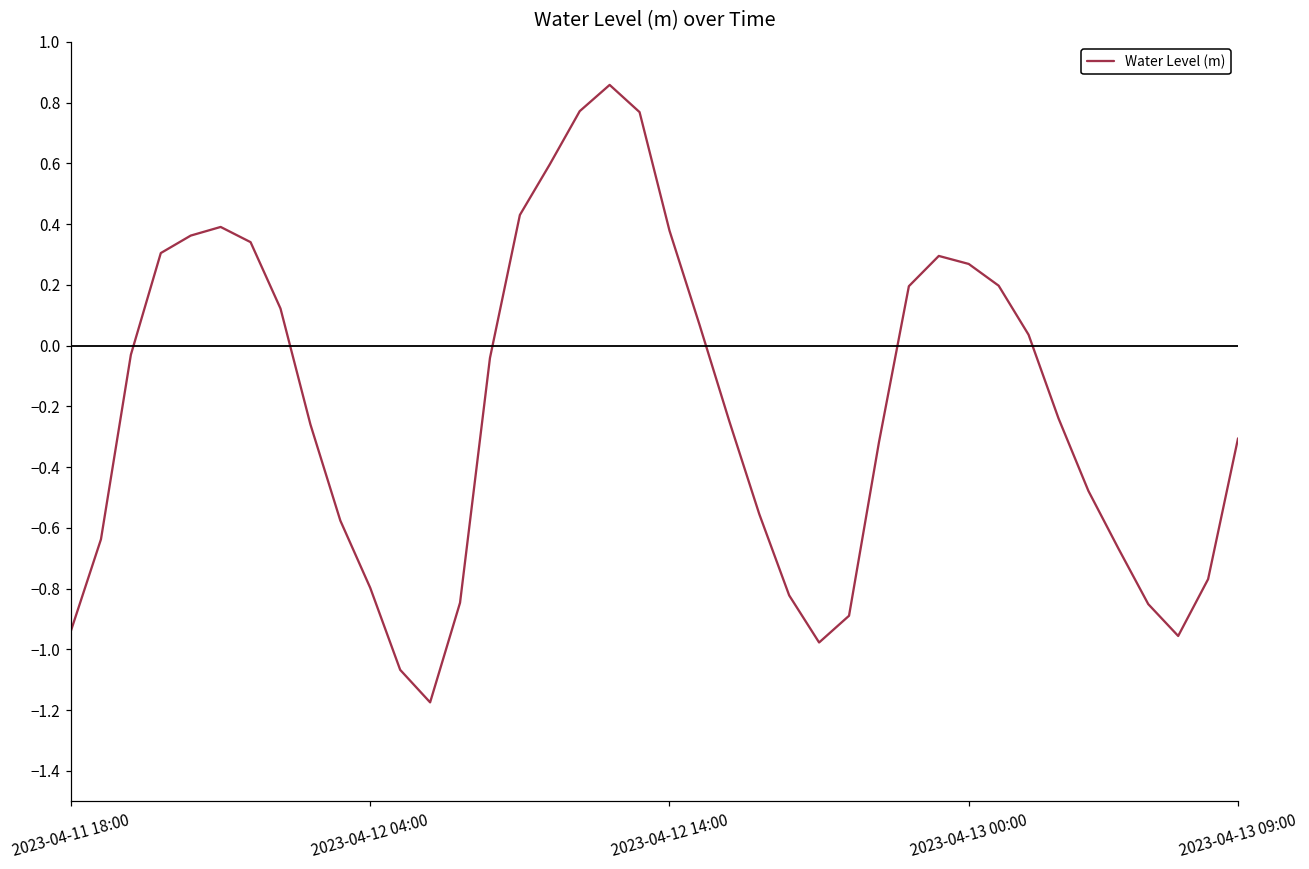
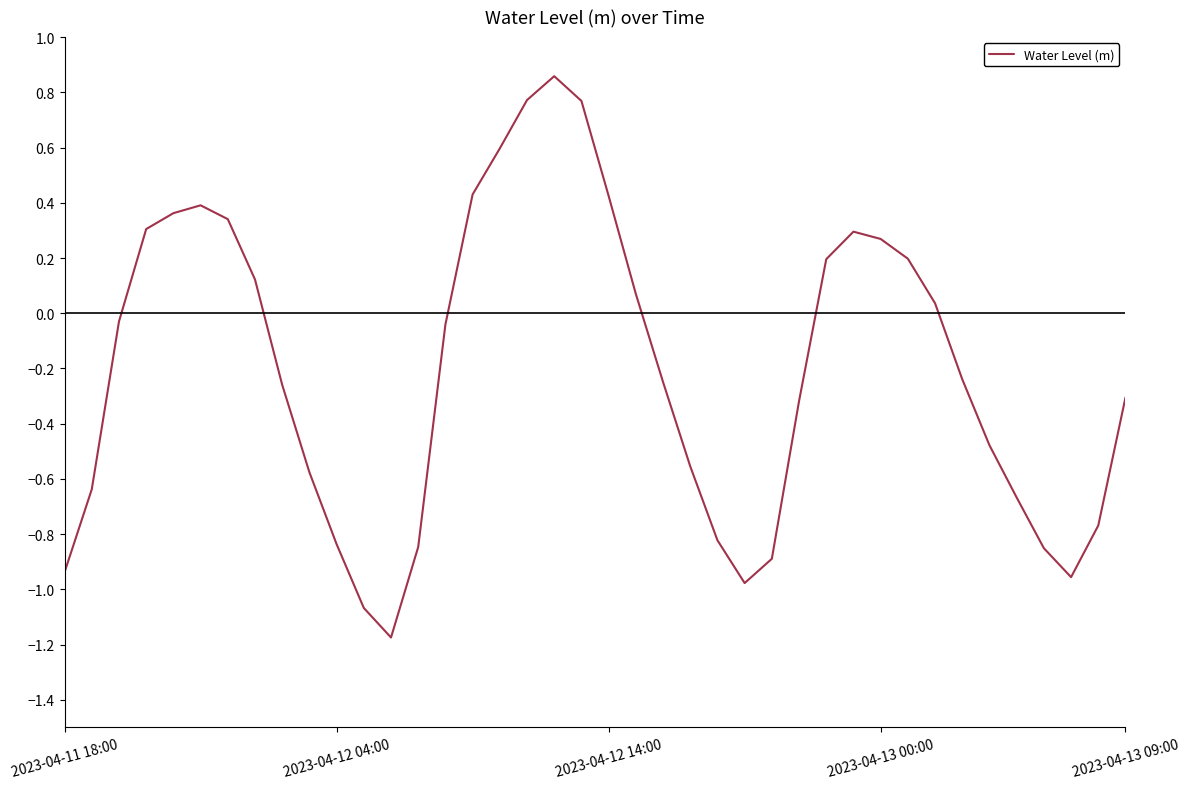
  {
    "2023-04-11 18:00": -0.94,
-   "2023-04-12 04:00": -0.80,
-   "2023-04-12 14:00": 0.38,
+   "2023-04-12 04:00": -0.84,
+   "2023-04-12 14:00": 0.42,
    "2023-04-13 00:00": 0.27,
    "2023-04-13 09:00": -0.31
  }
